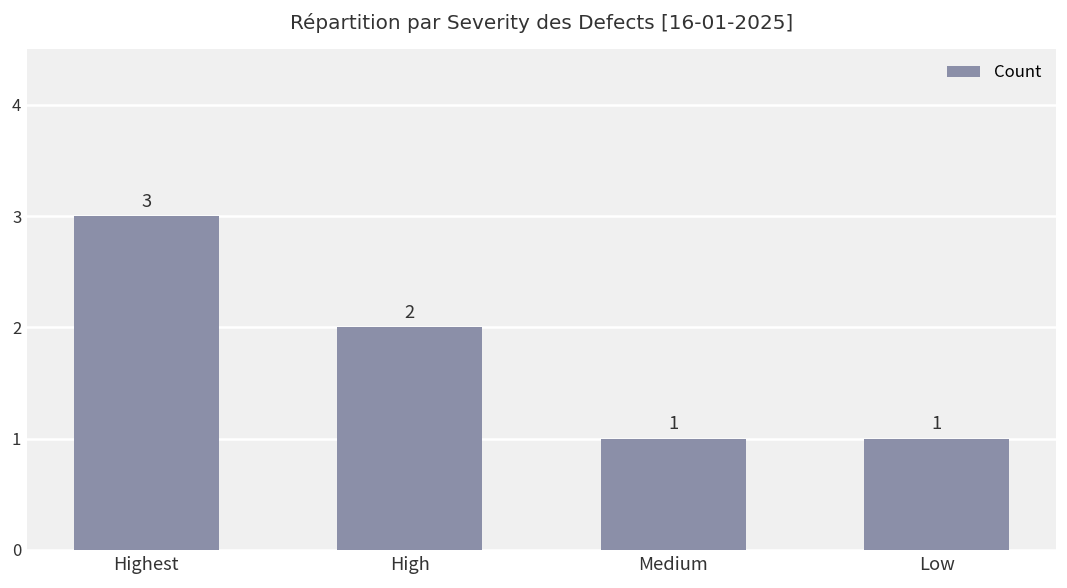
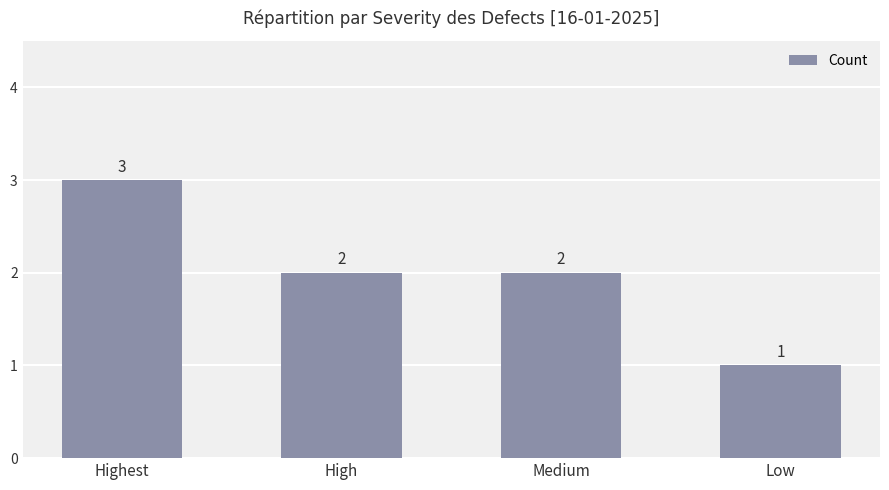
  {
    "Highest": 3,
    "High": 2,
-   "Medium": 1,
+   "Medium": 2,
    "Low": 1
  }
